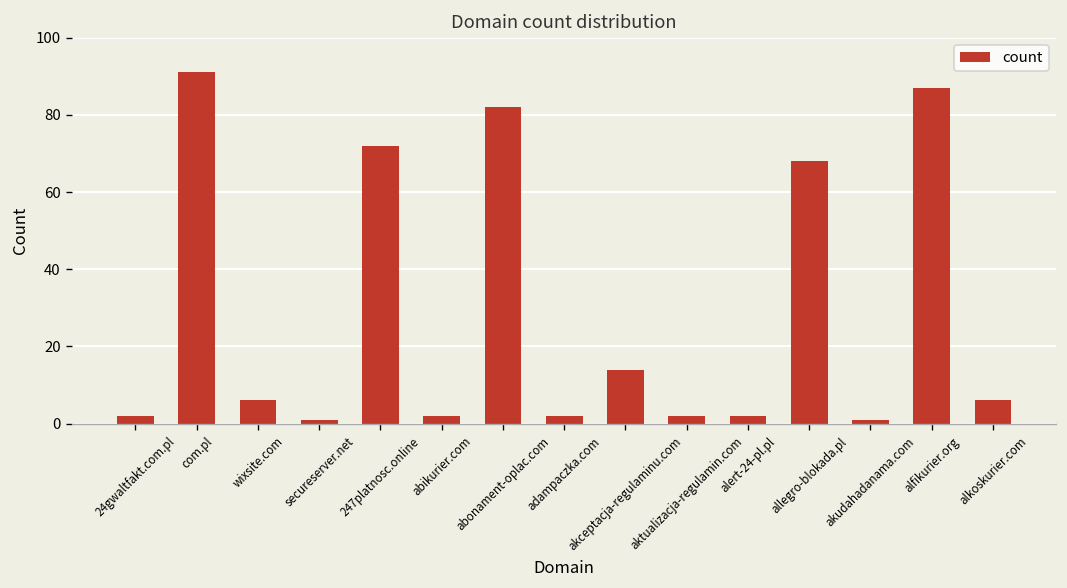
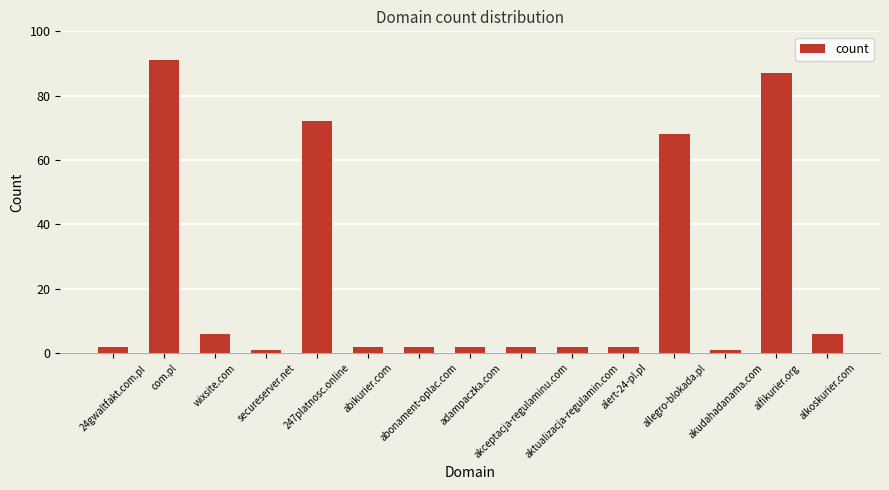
  {
    "24gwaltfakt.com.pl": 2,
    "com.pl": 91,
    "wixsite.com": 6,
    "secureserver.net": 1,
    "247platnosc.online": 72,
    "abikurier.com": 2,
-   "abonament-oplac.com": 82,
+   "abonament-oplac.com": 2,
    "adampaczka.com": 2,
-   "akceptacja-regulaminu.com": 14,
+   "akceptacja-regulaminu.com": 2,
    "aktualizacja-regulamin.com": 2,
    "alert-24-pl.pl": 2,
    "allegro-blokada.pl": 68,
    "akudahadanama.com": 1,
    "alfikurier.org": 87,
    "alkoskurier.com": 6
  }
